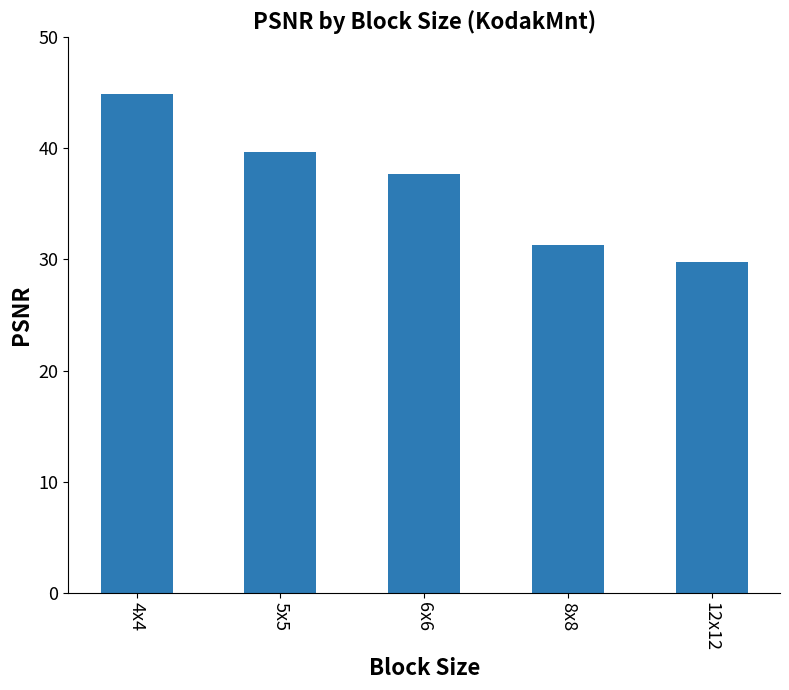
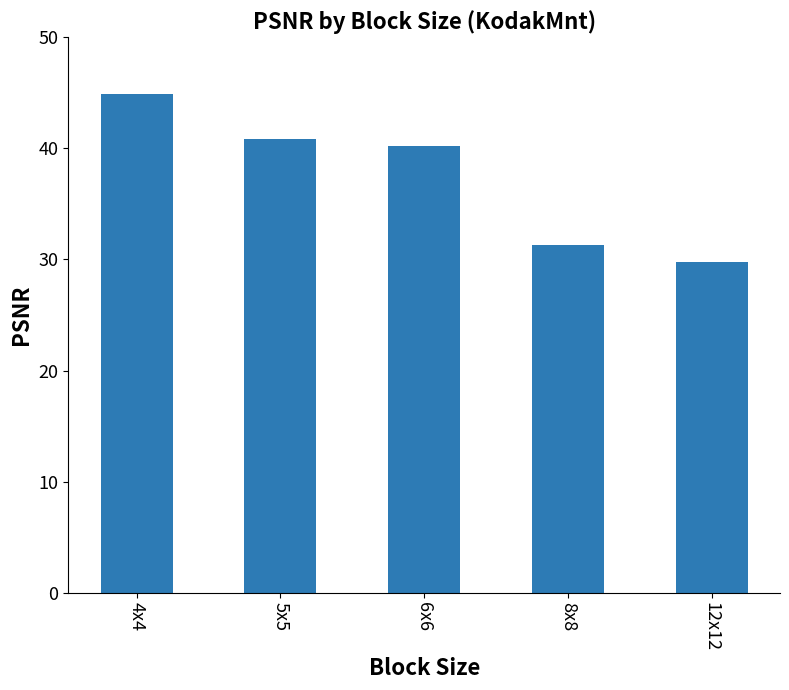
  {
    "4x4": 44.9,
-   "5x5": 39.7,
-   "6x6": 37.7,
+   "5x5": 40.8,
+   "6x6": 40.2,
    "8x8": 31.3,
    "12x12": 29.7
  }
